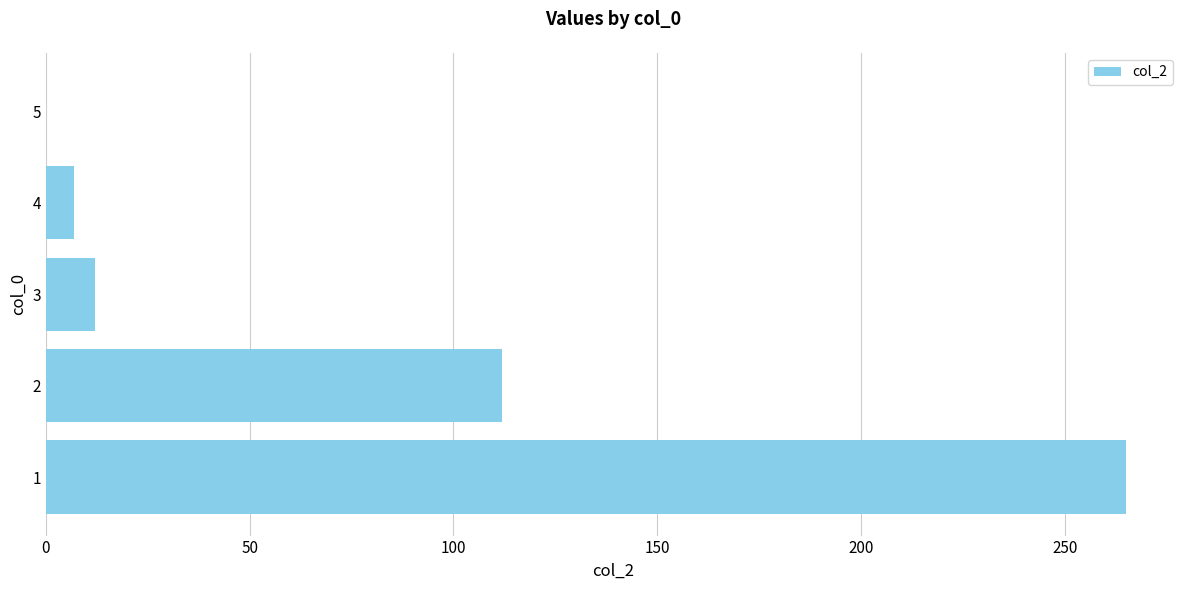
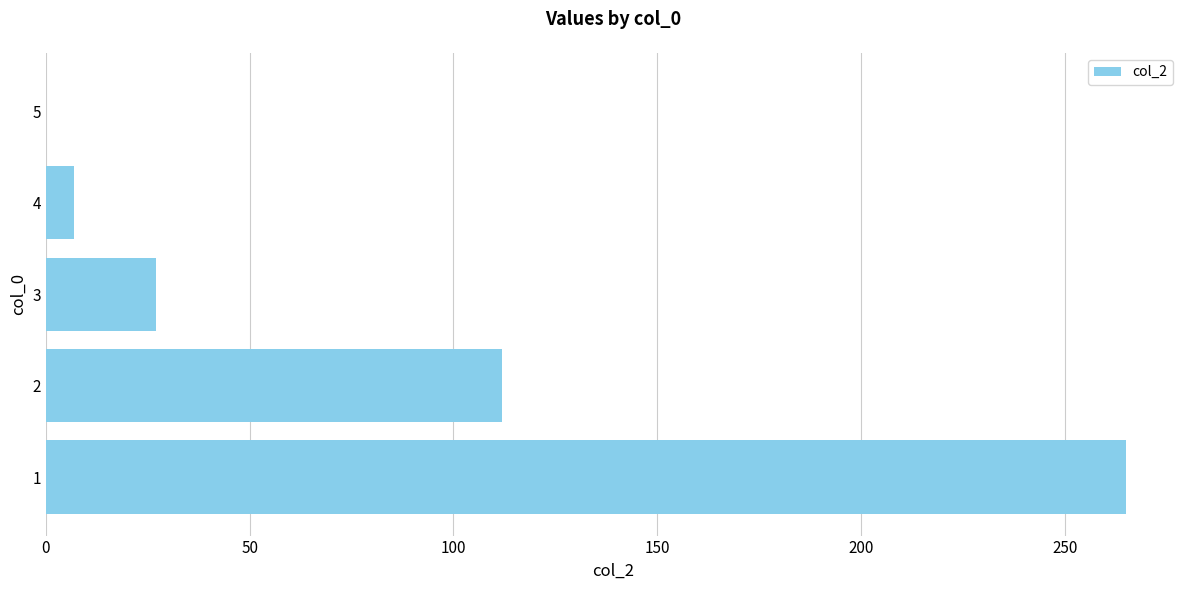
  {
    "5": 0,
    "4": 7,
-   "3": 12,
+   "3": 27,
    "2": 112,
    "1": 265
  }
